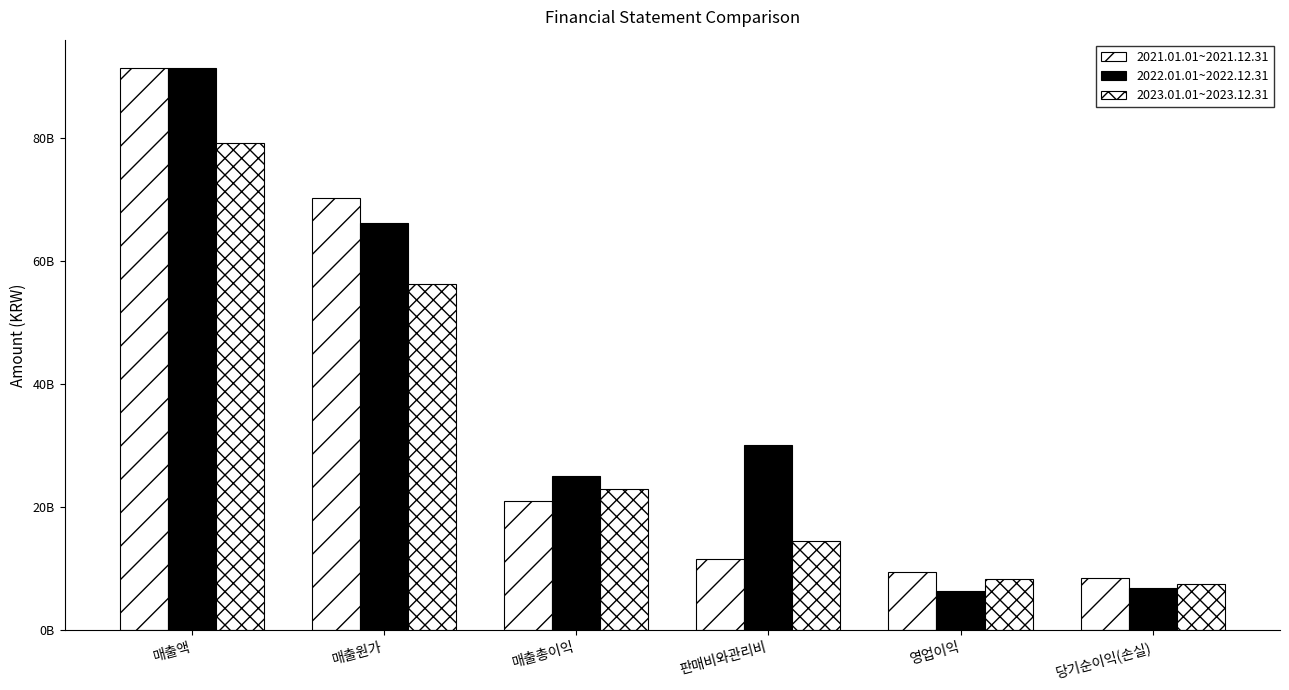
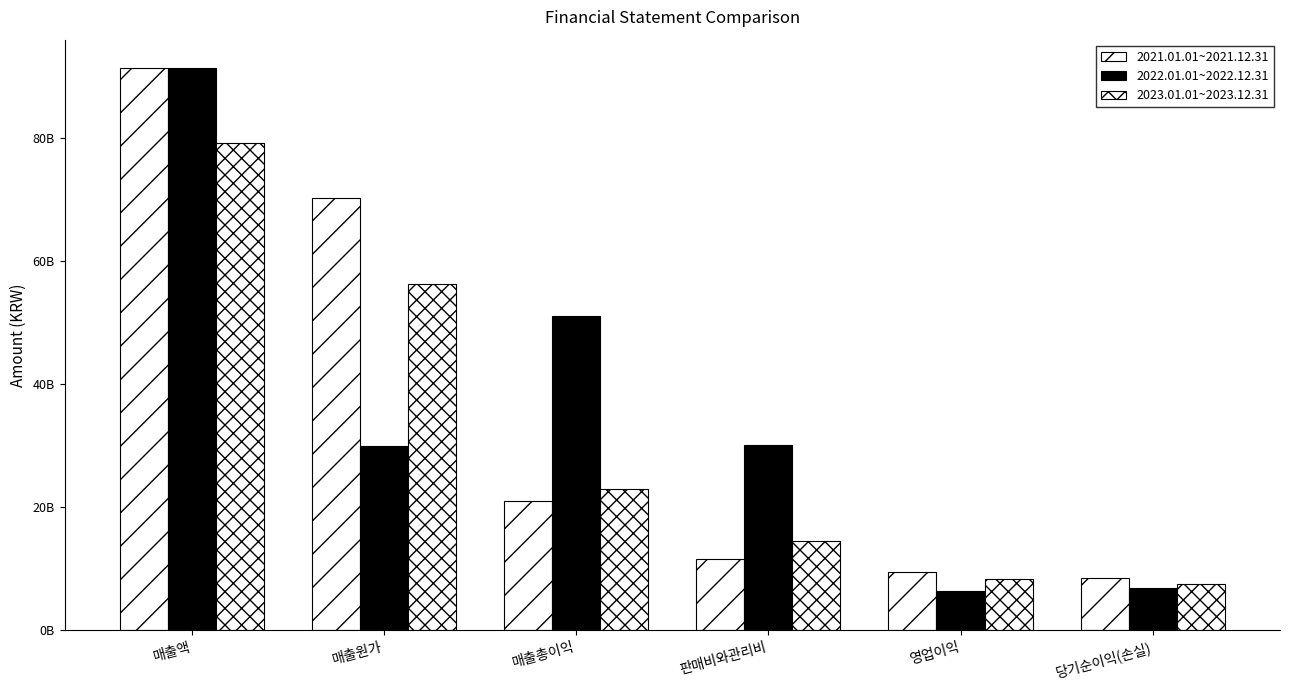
  {
    "2022.01.01~2022.12.31": {
      "매출액": 91000000000,
-     "매출원가": 66000000000,
-     "매출총이익": 25000000000,
+     "매출원가": 30000000000,
+     "매출총이익": 51000000000,
      "판매비와관리비": 30000000000,
      "영업이익": 6000000000,
      "당기순이익(손실)": 7000000000
    }
  }
